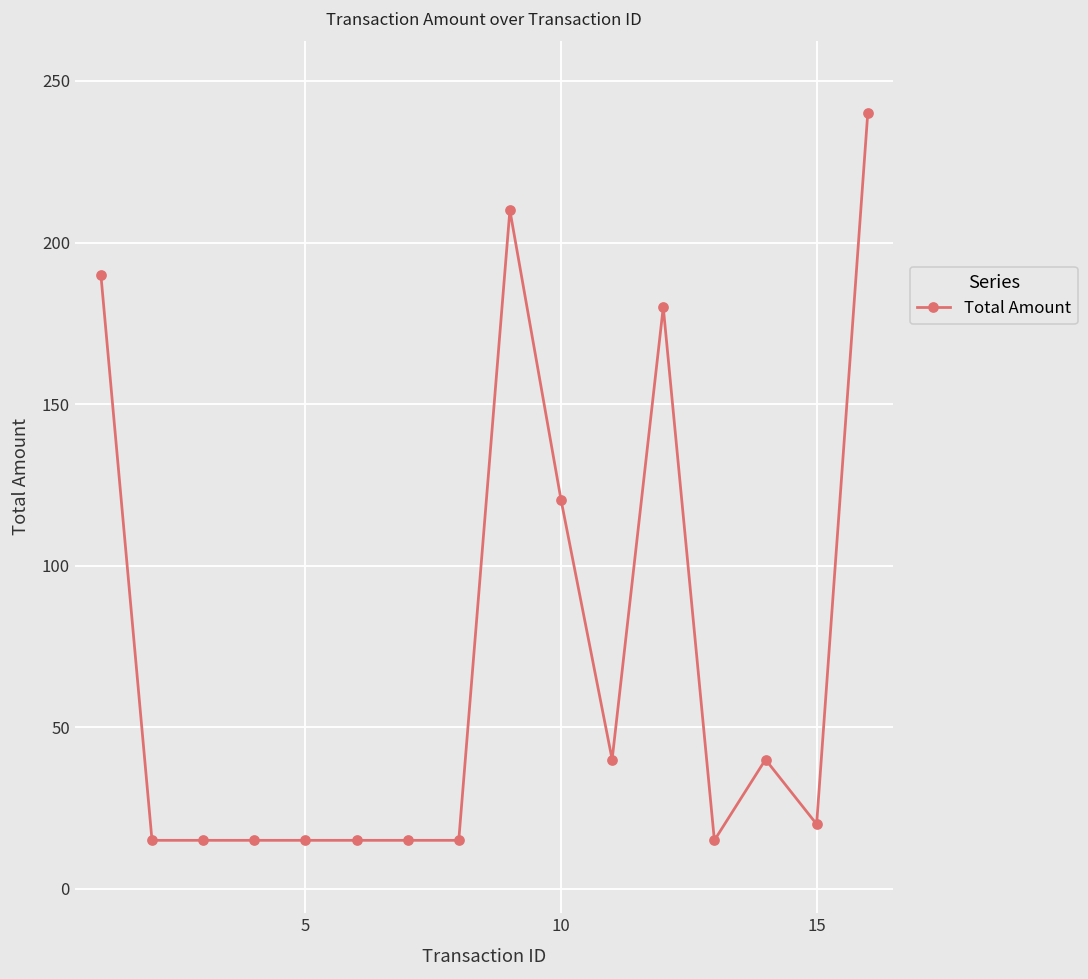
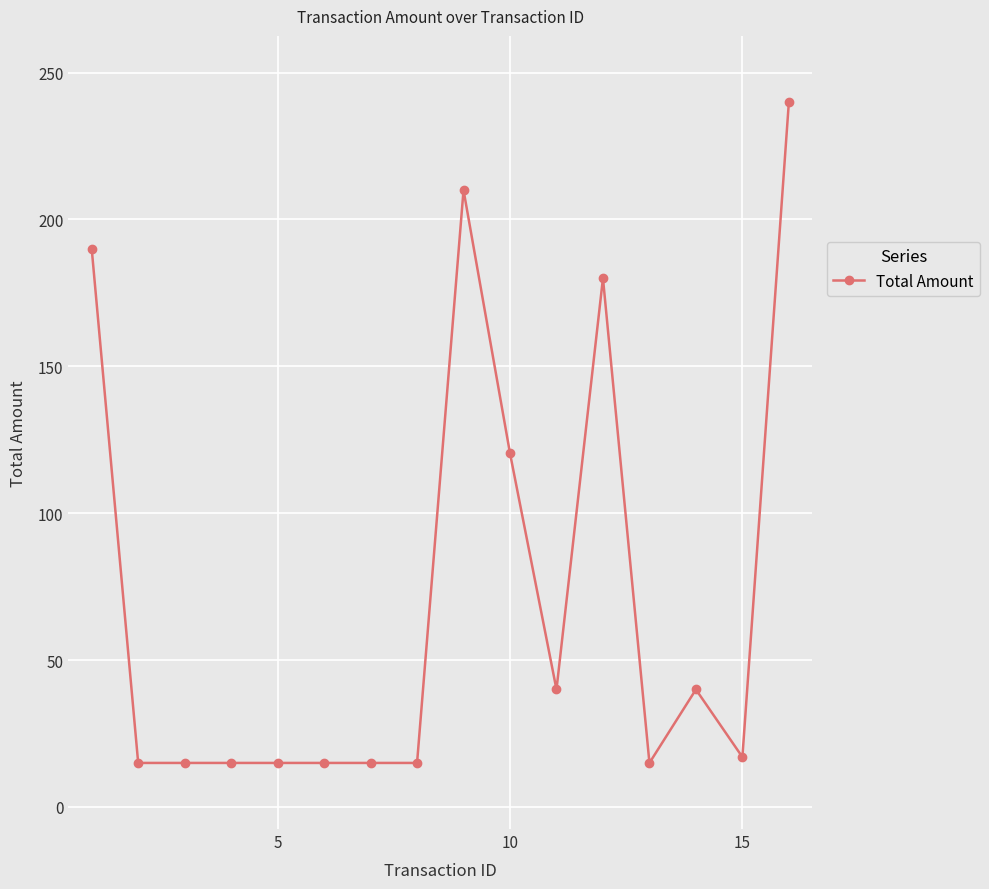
  {
    "5": 15,
    "10": 120,
-   "15": 20
+   "15": 17
  }
